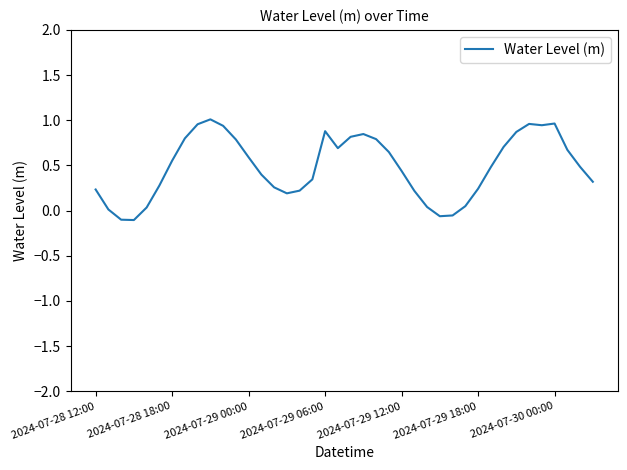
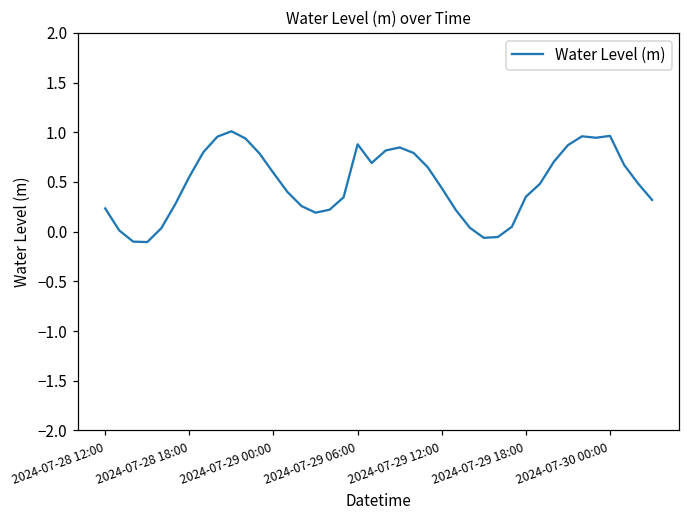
  {
    "2024-07-28 12:00": 0.2,
    "2024-07-28 18:00": 0.6,
    "2024-07-29 00:00": 0.6,
    "2024-07-29 06:00": 0.9,
    "2024-07-29 12:00": 0.4,
-   "2024-07-29 18:00": 0.2,
+   "2024-07-29 18:00": 0.4,
    "2024-07-30 00:00": 1.0
  }
